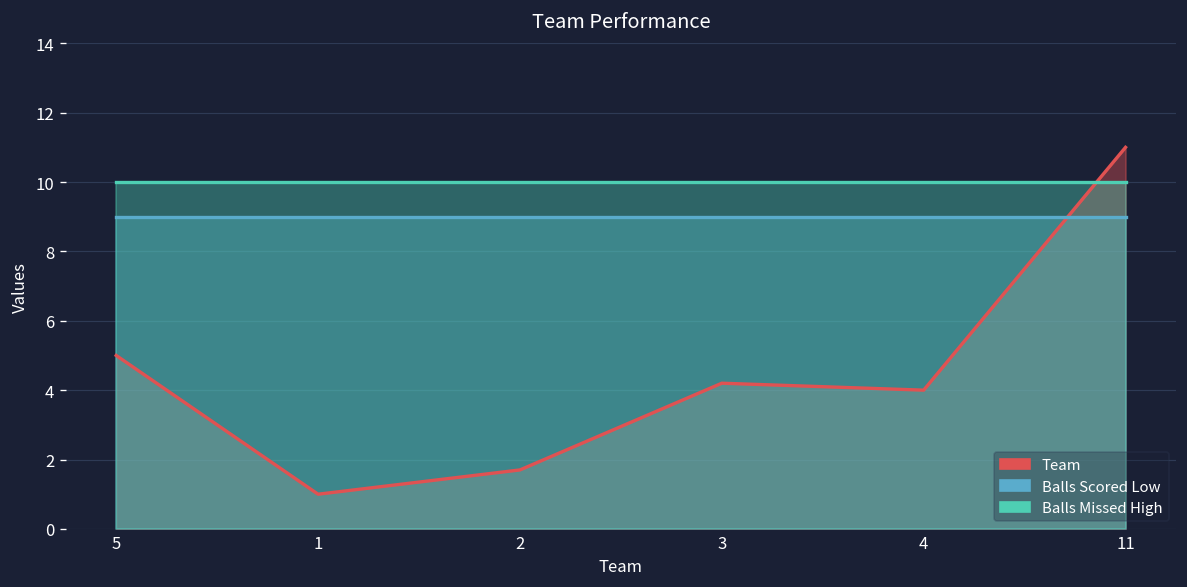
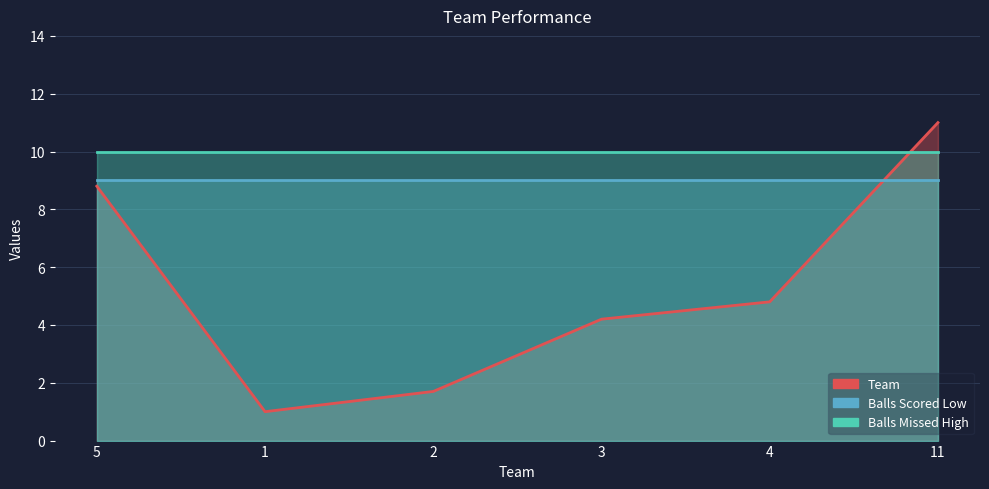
  {
    "Team": {
-     "5": 5.0,
+     "5": 8.8,
      "1": 1.0,
      "2": 1.7,
      "3": 4.2,
-     "4": 4.0,
+     "4": 4.8,
      "11": 11.0
    }
  }
